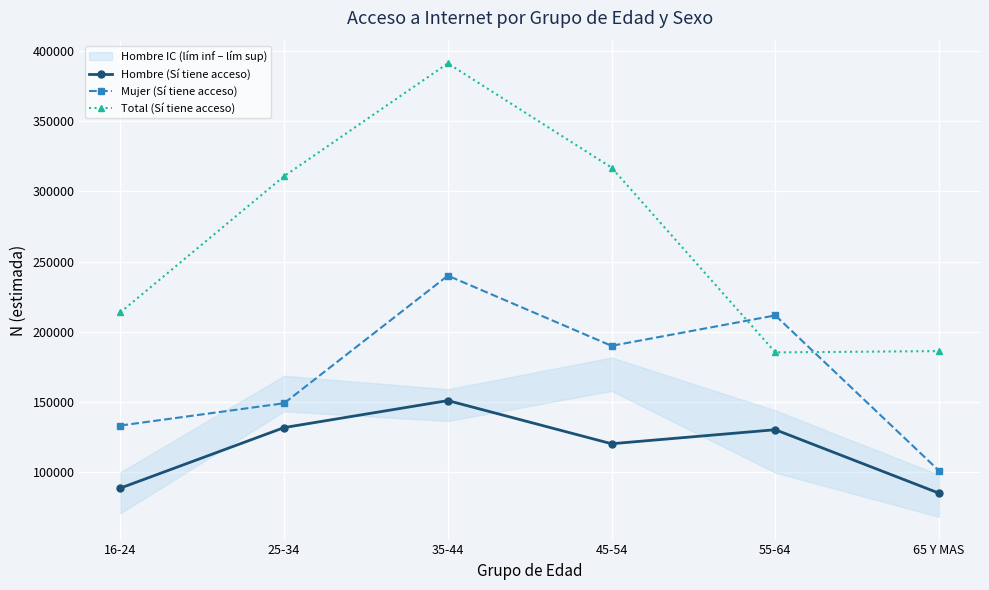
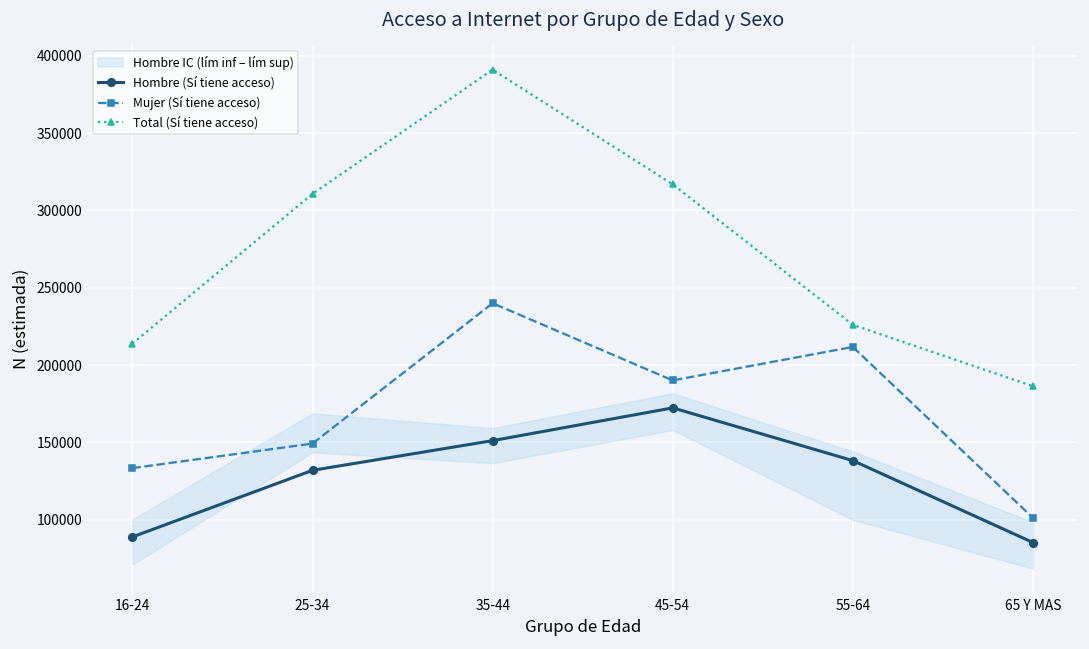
  {
    "Hombre (Sí tiene acceso)": {
      "16-24": 89000,
      "25-34": 132000,
      "35-44": 151000,
-     "45-54": 120000,
-     "55-64": 130000,
+     "45-54": 172000,
+     "55-64": 138000,
      "65 Y MAS": 85000
    },
    "Mujer (Sí tiene acceso)": {
      "16-24": 133000,
      "25-34": 149000,
      "35-44": 240000,
      "45-54": 190000,
      "55-64": 212000,
      "65 Y MAS": 101000
    },
    "Total (Sí tiene acceso)": {
      "16-24": 214000,
      "25-34": 311000,
      "35-44": 391000,
      "45-54": 317000,
-     "55-64": 185000,
+     "55-64": 226000,
      "65 Y MAS": 186000
    }
  }
